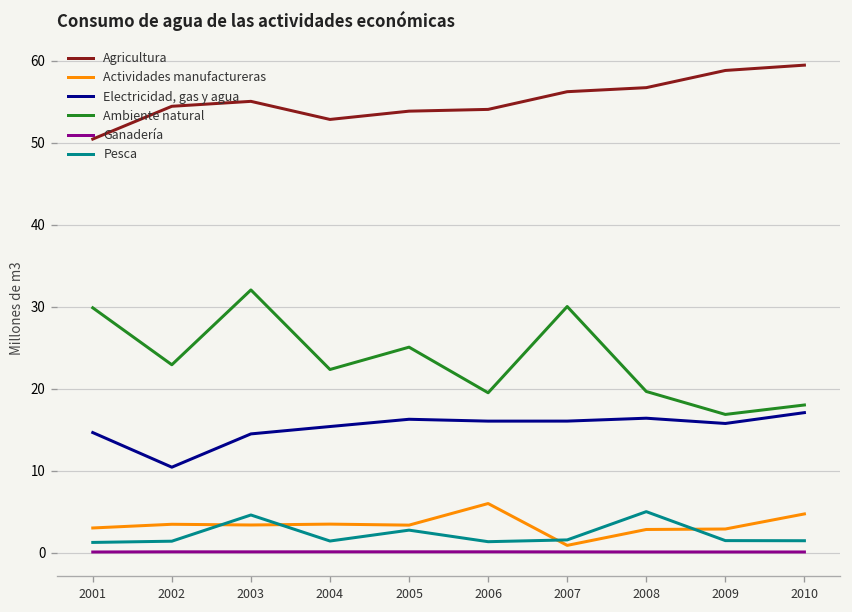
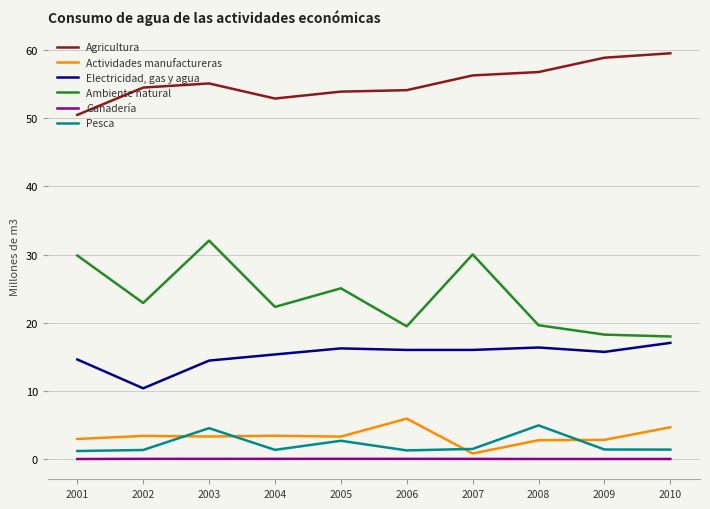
  {
    "Agricultura": {
      "2001": 50,
      "2002": 54,
      "2003": 55,
      "2004": 53,
      "2005": 54,
      "2006": 54,
      "2007": 56,
      "2008": 57,
      "2009": 59,
      "2010": 59
    },
    "Actividades manufactureras": {
      "2001": 3,
      "2002": 3,
      "2003": 3,
      "2004": 3,
      "2005": 3,
      "2006": 6,
      "2007": 1,
      "2008": 3,
      "2009": 3,
      "2010": 5
    },
    "Electricidad, gas y agua": {
      "2001": 15,
      "2002": 10,
      "2003": 14,
      "2004": 15,
      "2005": 16,
      "2006": 16,
      "2007": 16,
      "2008": 16,
      "2009": 16,
      "2010": 17
    },
    "Ambiente natural": {
      "2001": 30,
      "2002": 23,
      "2003": 32,
      "2004": 22,
      "2005": 25,
      "2006": 19,
      "2007": 30,
      "2008": 20,
-     "2009": 17,
+     "2009": 18,
      "2010": 18
    },
    "Ganadería": {
      "2001": 0,
      "2002": 0,
      "2003": 0,
      "2004": 0,
      "2005": 0,
      "2006": 0,
      "2007": 0,
      "2008": 0,
      "2009": 0,
      "2010": 0
    },
    "Pesca": {
      "2001": 1,
      "2002": 1,
      "2003": 5,
      "2004": 1,
      "2005": 3,
      "2006": 1,
      "2007": 2,
      "2008": 5,
      "2009": 1,
      "2010": 1
    }
  }
